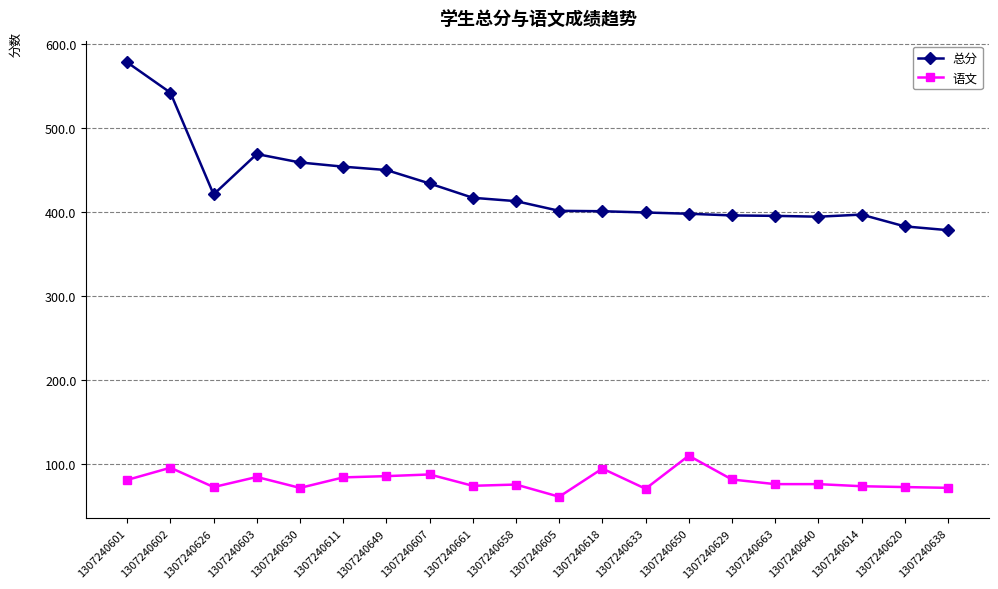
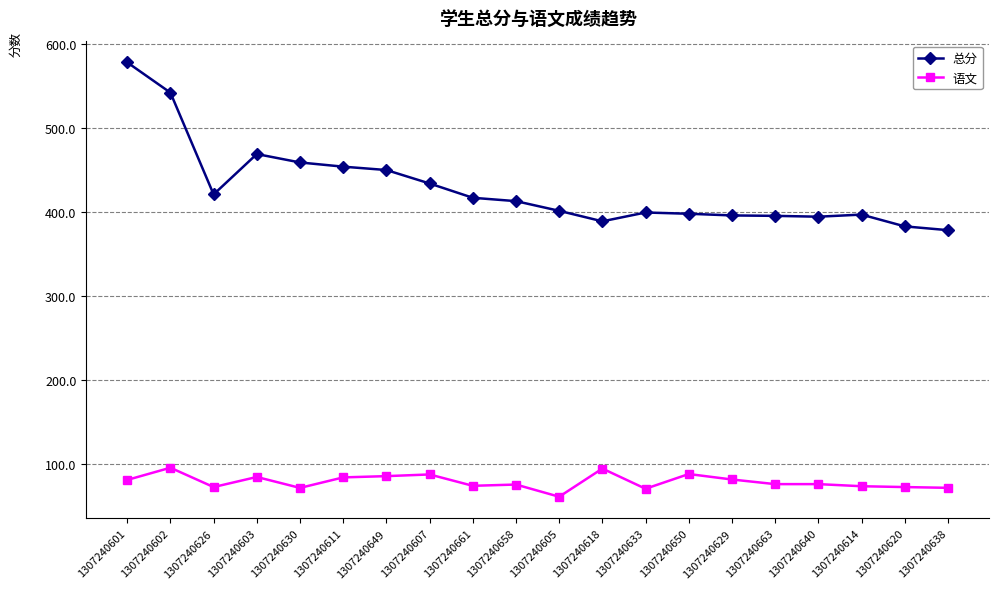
  {
    "总分": {
      "1307240601": 580,
      "1307240602": 540,
      "1307240626": 420,
      "1307240603": 470,
      "1307240630": 460,
      "1307240611": 450,
      "1307240649": 450,
      "1307240607": 430,
      "1307240661": 420,
      "1307240658": 410,
      "1307240605": 400,
-     "1307240618": 400,
+     "1307240618": 390,
      "1307240633": 400,
      "1307240650": 400,
      "1307240629": 400,
      "1307240663": 400,
      "1307240640": 390,
      "1307240614": 400,
      "1307240620": 380,
      "1307240638": 380
    },
    "语文": {
      "1307240601": 80,
      "1307240602": 100,
      "1307240626": 70,
      "1307240603": 90,
      "1307240630": 70,
      "1307240611": 80,
      "1307240649": 90,
      "1307240607": 90,
      "1307240661": 70,
      "1307240658": 80,
      "1307240605": 60,
      "1307240618": 100,
      "1307240633": 70,
-     "1307240650": 110,
+     "1307240650": 90,
      "1307240629": 80,
      "1307240663": 80,
      "1307240640": 80,
      "1307240614": 70,
      "1307240620": 70,
      "1307240638": 70
    }
  }
